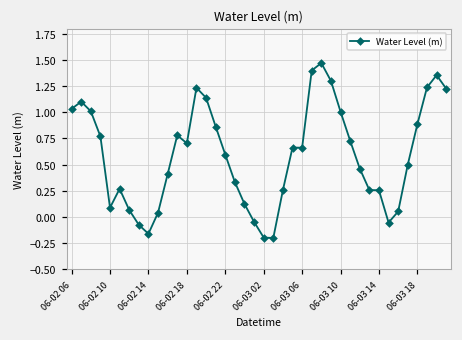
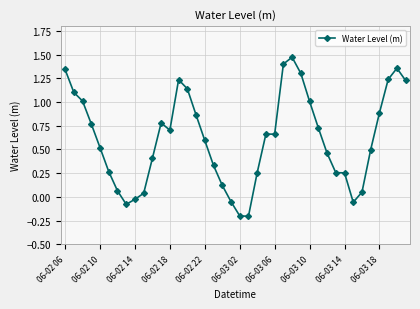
  {
-   "06-02 06": 1.0,
-   "06-02 10": 0.1,
-   "06-02 14": -0.2,
+   "06-02 06": 1.3,
+   "06-02 10": 0.5,
+   "06-02 14": 0.0,
    "06-02 18": 0.7,
    "06-02 22": 0.6,
    "06-03 02": -0.2,
    "06-03 06": 0.7,
    "06-03 10": 1.0,
    "06-03 14": 0.3,
    "06-03 18": 0.9
  }
